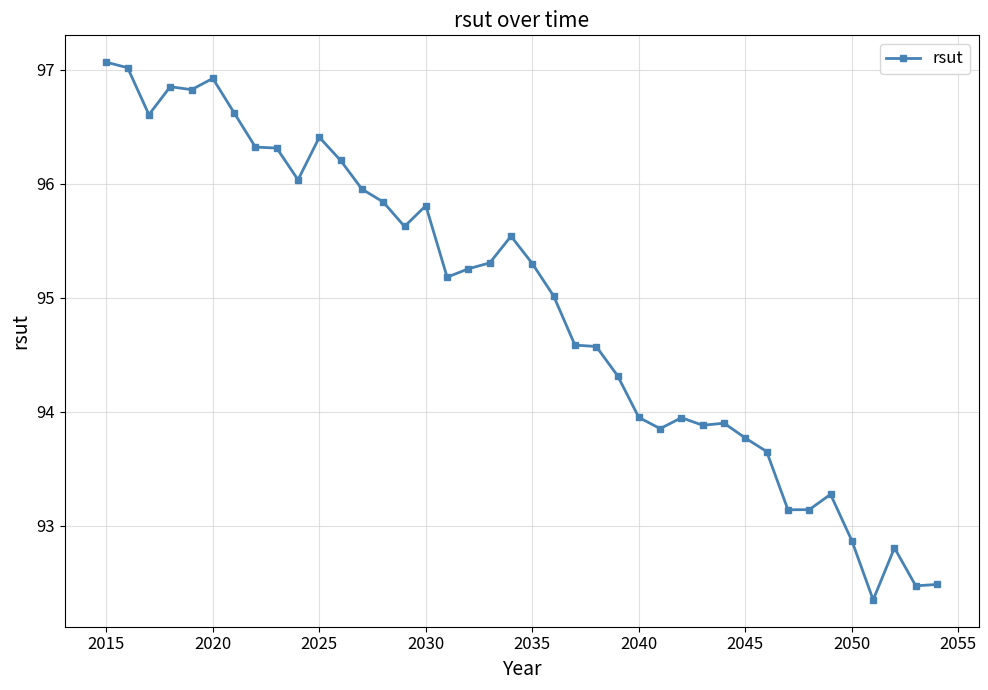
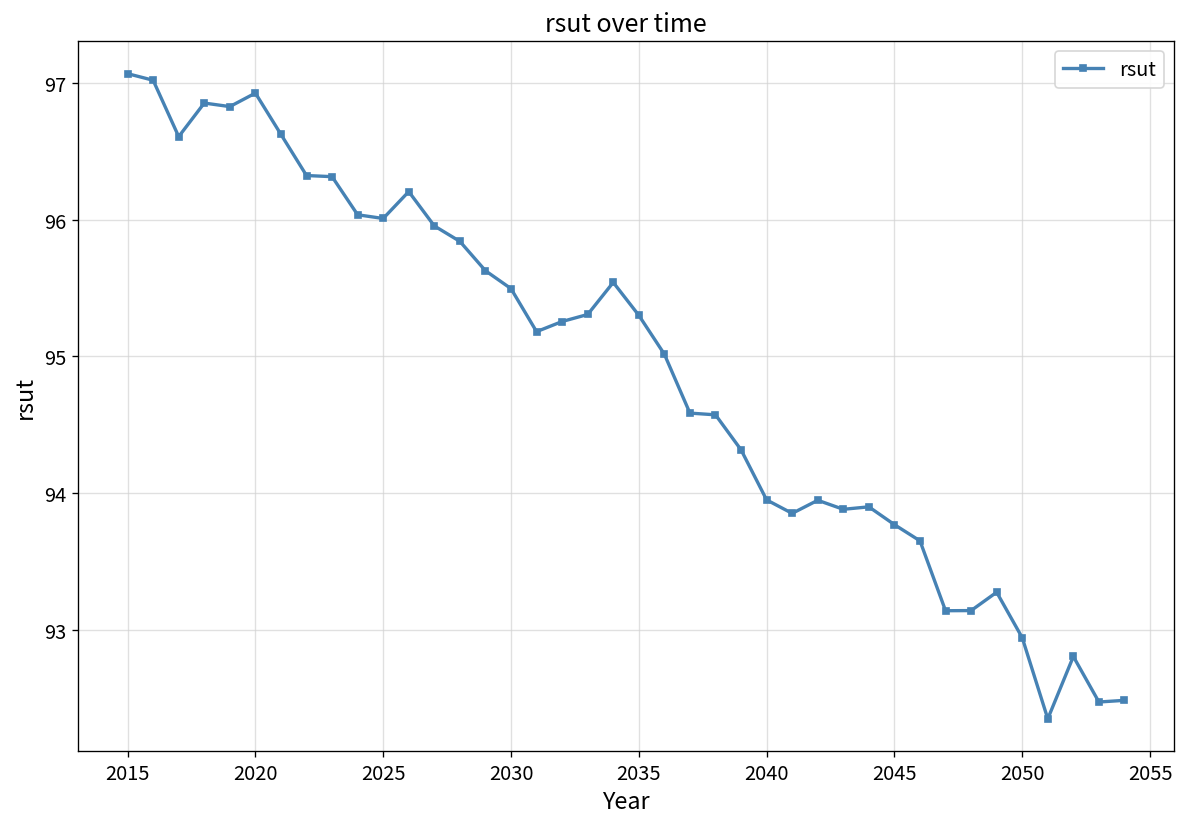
  {
    "2015": 97.07,
    "2020": 96.93,
-   "2025": 96.41,
-   "2030": 95.81,
+   "2025": 96.01,
+   "2030": 95.50,
    "2035": 95.30,
    "2040": 93.95,
    "2045": 93.77,
-   "2050": 92.87
+   "2050": 92.94
  }
